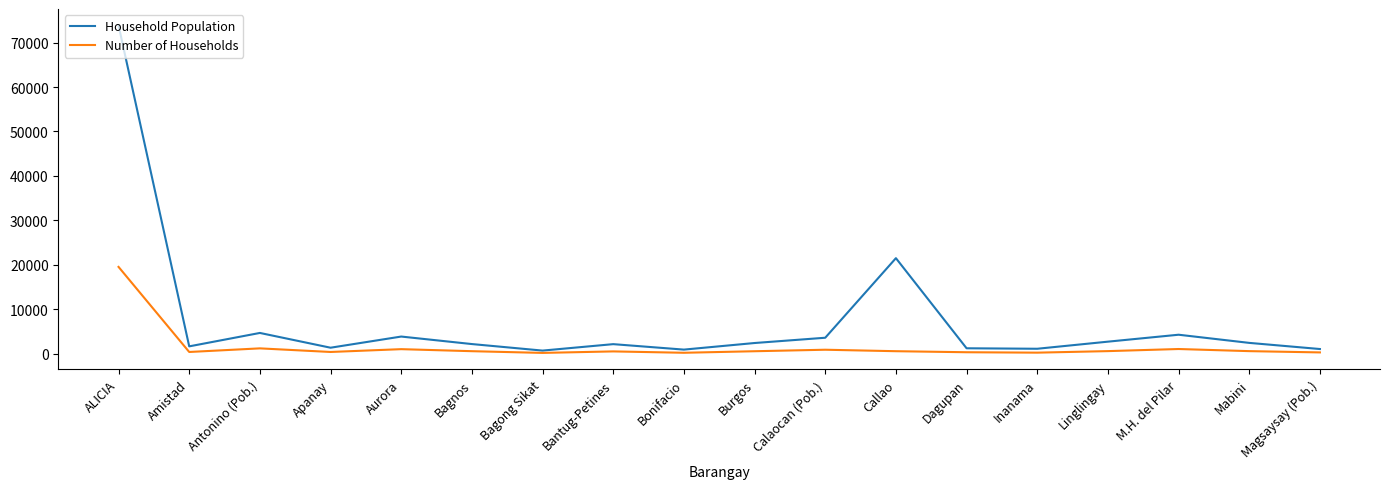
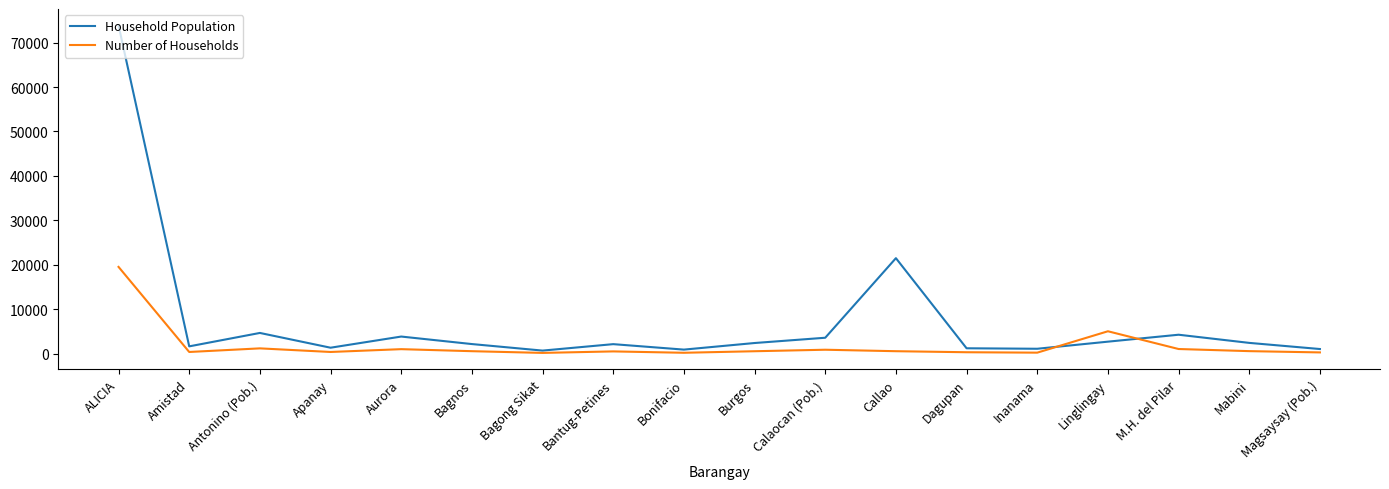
  {
    "Household Population": {
      "Amistad": 2000,
      "Antonino (Pob.)": 5000,
      "Apanay": 1000,
      "Aurora": 4000,
      "Bagnos": 2000,
      "Bantug-Petines": 2000,
      "Bonifacio": 1000,
      "Burgos": 2000,
      "Calaocan (Pob.)": 4000,
      "Callao": 22000,
      "Dagupan": 1000,
      "Inanama": 1000,
      "Linglingay": 3000,
      "M.H. del Pilar": 4000,
      "Mabini": 2000,
      "Magsaysay (Pob.)": 1000
    },
    "Number of Households": {
      "ALICIA": 20000,
      "Amistad": 0,
      "Antonino (Pob.)": 1000,
      "Apanay": 0,
      "Aurora": 1000,
      "Bagnos": 1000,
      "Bantug-Petines": 1000,
      "Bonifacio": 0,
      "Burgos": 1000,
      "Calaocan (Pob.)": 1000,
      "Callao": 1000,
      "Dagupan": 0,
      "Inanama": 0,
-     "Linglingay": 1000,
+     "Linglingay": 5000,
      "M.H. del Pilar": 1000,
      "Mabini": 1000,
      "Magsaysay (Pob.)": 0
    }
  }
